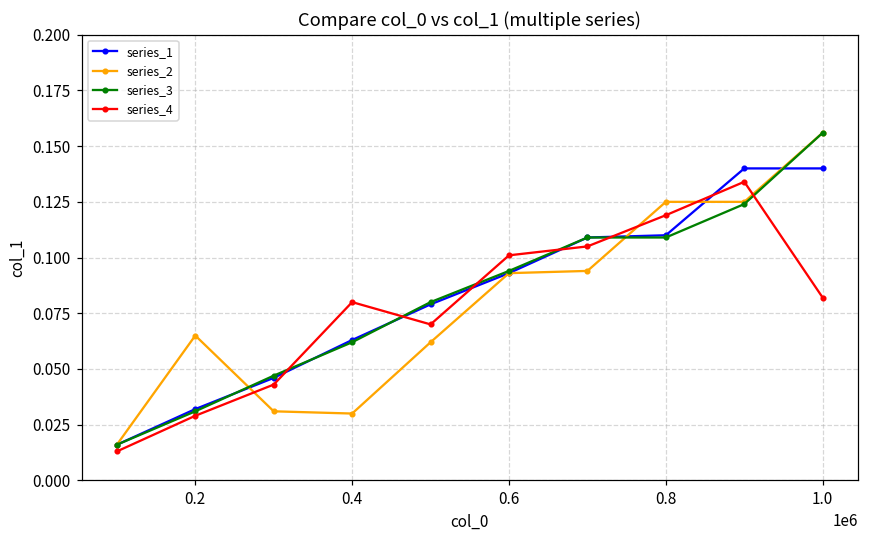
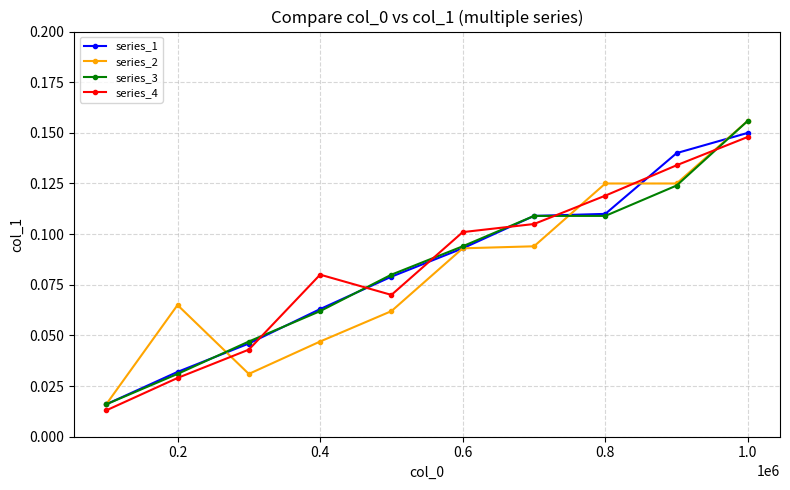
  {
    "series_1": {
-     "1.0": 0.14
+     "1.0": 0.15
    },
    "series_2": {
      "0.2": 0.065,
-     "0.4": 0.030,
+     "0.4": 0.047,
      "0.8": 0.125
    },
    "series_4": {
      "0.2": 0.029,
      "0.4": 0.080,
      "0.6": 0.101,
      "0.8": 0.119,
-     "1.0": 0.082
+     "1.0": 0.148
    }
  }
